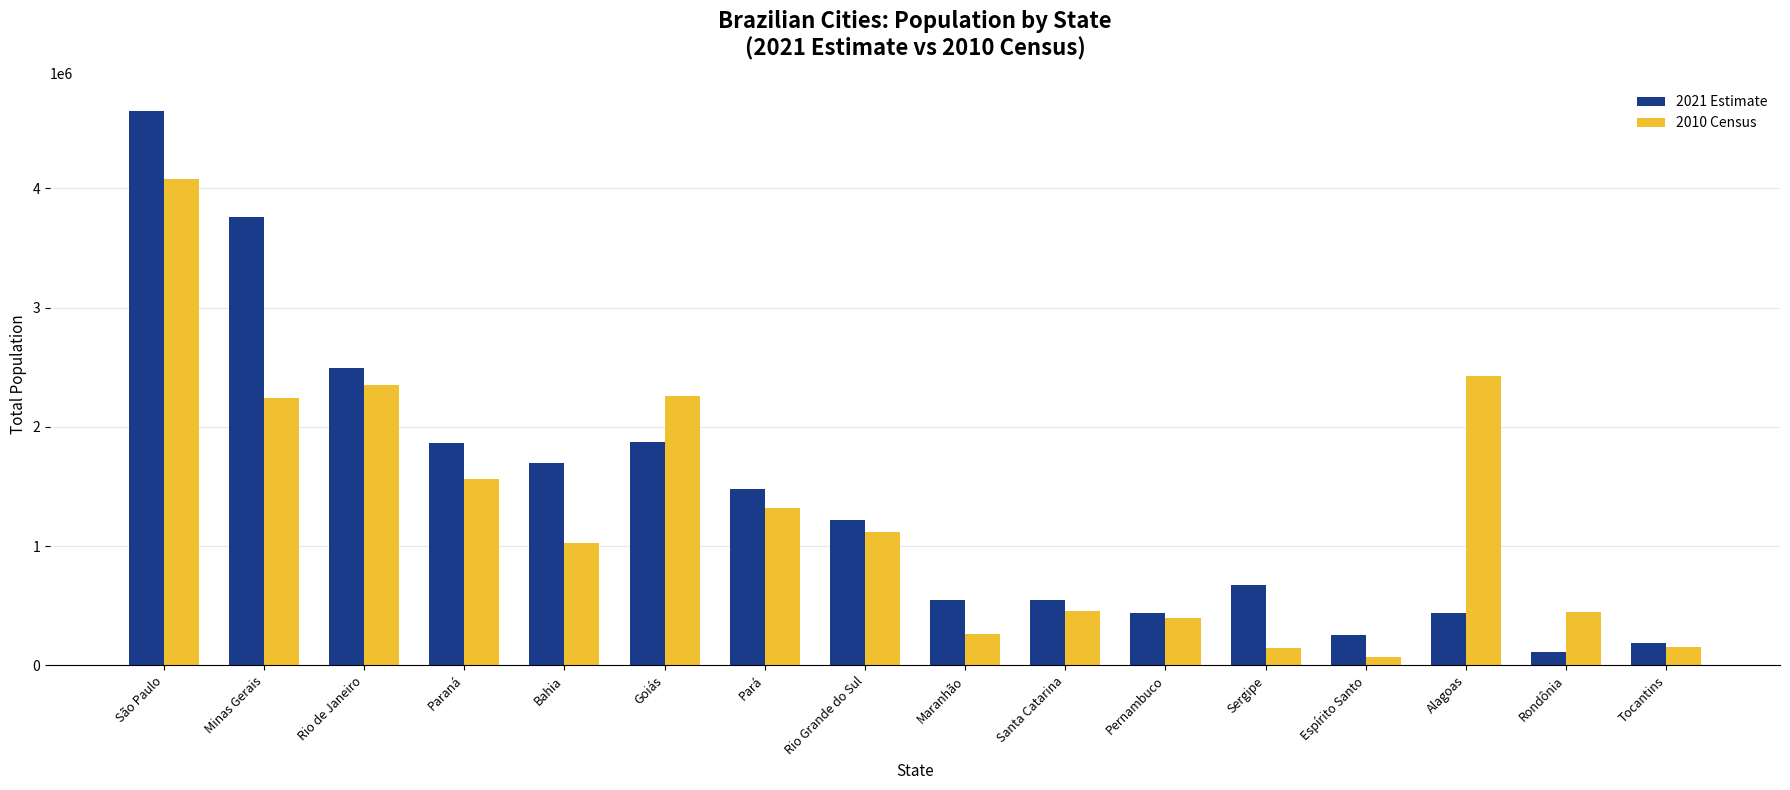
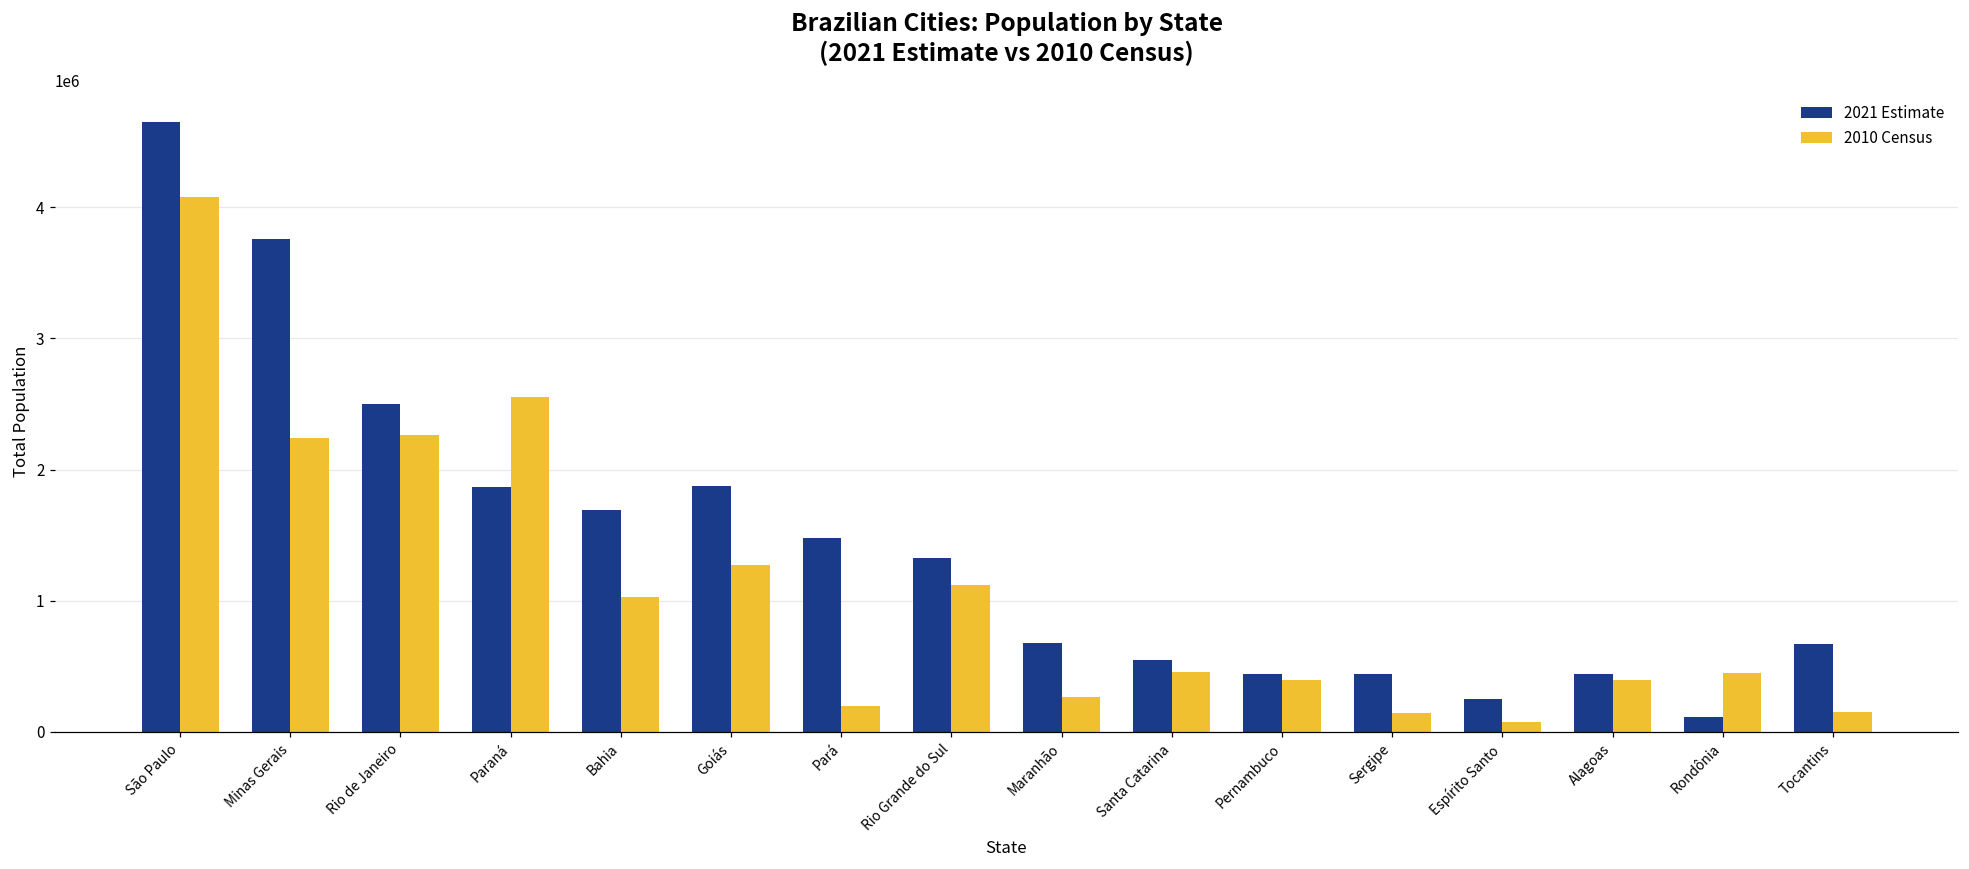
  {
    "2021 Estimate": {
      "São Paulo": 4650000,
      "Minas Gerais": 3760000,
      "Rio de Janeiro": 2500000,
      "Paraná": 1870000,
      "Bahia": 1690000,
      "Goiás": 1870000,
      "Pará": 1480000,
-     "Rio Grande do Sul": 1220000,
-     "Maranhão": 550000,
+     "Rio Grande do Sul": 1330000,
+     "Maranhão": 670000,
      "Santa Catarina": 540000,
      "Pernambuco": 440000,
-     "Sergipe": 670000,
+     "Sergipe": 440000,
      "Espírito Santo": 250000,
      "Alagoas": 440000,
      "Rondônia": 110000,
-     "Tocantins": 190000
+     "Tocantins": 670000
    },
    "2010 Census": {
      "São Paulo": 4080000,
      "Minas Gerais": 2240000,
-     "Rio de Janeiro": 2350000,
-     "Paraná": 1560000,
+     "Rio de Janeiro": 2260000,
+     "Paraná": 2550000,
      "Bahia": 1030000,
-     "Goiás": 2250000,
-     "Pará": 1320000,
+     "Goiás": 1270000,
+     "Pará": 200000,
      "Rio Grande do Sul": 1120000,
      "Maranhão": 260000,
      "Santa Catarina": 460000,
      "Pernambuco": 390000,
      "Sergipe": 140000,
      "Espírito Santo": 70000,
-     "Alagoas": 2420000,
+     "Alagoas": 400000,
      "Rondônia": 450000,
      "Tocantins": 150000
    }
  }
